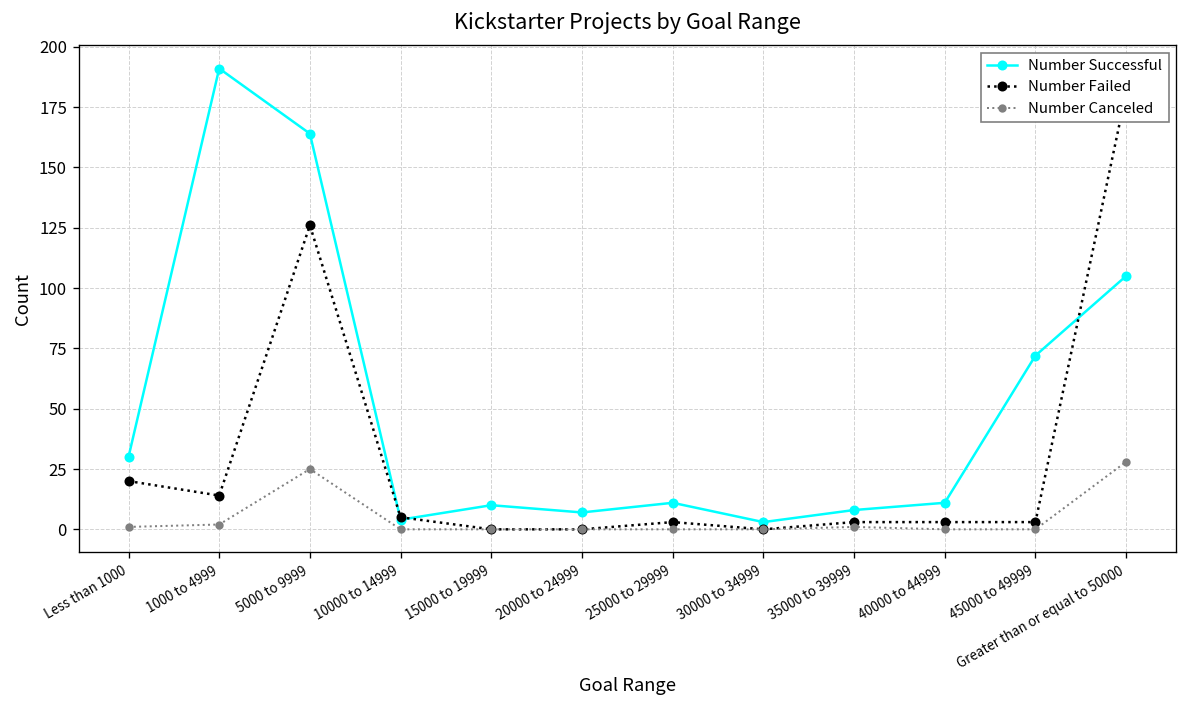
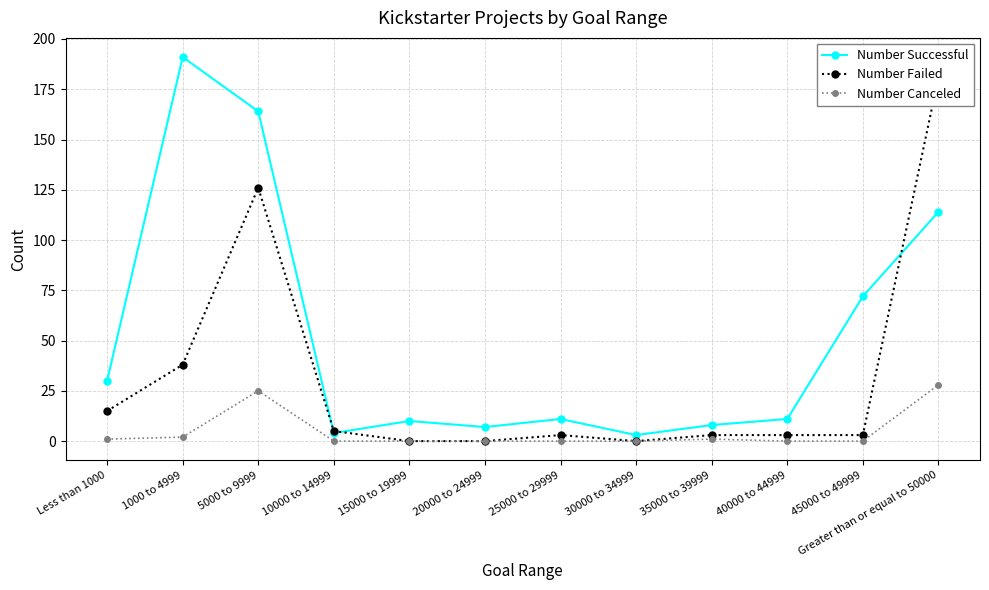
  {
    "Number Successful": {
      "Less than 1000": 30,
      "1000 to 4999": 191,
      "5000 to 9999": 164,
      "15000 to 19999": 10,
      "20000 to 24999": 7,
      "25000 to 29999": 11,
      "30000 to 34999": 3,
      "35000 to 39999": 8,
      "40000 to 44999": 11,
      "45000 to 49999": 72,
-     "Greater than or equal to 50000": 105
+     "Greater than or equal to 50000": 114
    },
    "Number Failed": {
-     "Less than 1000": 20,
-     "1000 to 4999": 14,
+     "Less than 1000": 15,
+     "1000 to 4999": 38,
      "5000 to 9999": 126,
      "25000 to 29999": 3,
      "35000 to 39999": 3,
      "40000 to 44999": 3,
      "45000 to 49999": 3
    },
    "Number Canceled": {
      "Less than 1000": 1,
      "1000 to 4999": 2,
      "5000 to 9999": 25,
      "10000 to 14999": 0,
      "25000 to 29999": 0,
      "35000 to 39999": 1,
      "40000 to 44999": 0,
      "45000 to 49999": 0,
      "Greater than or equal to 50000": 28
    }
  }
